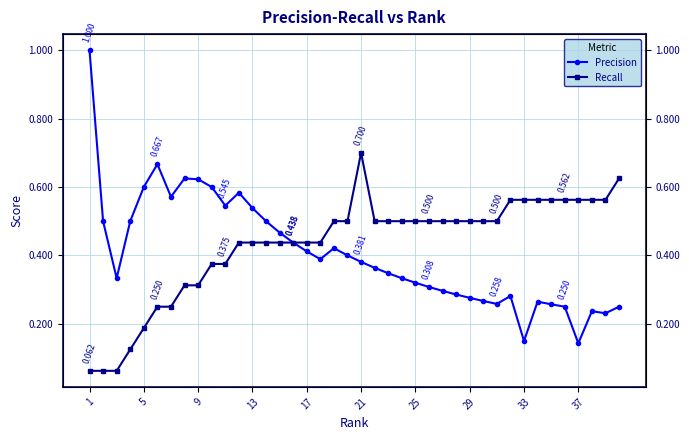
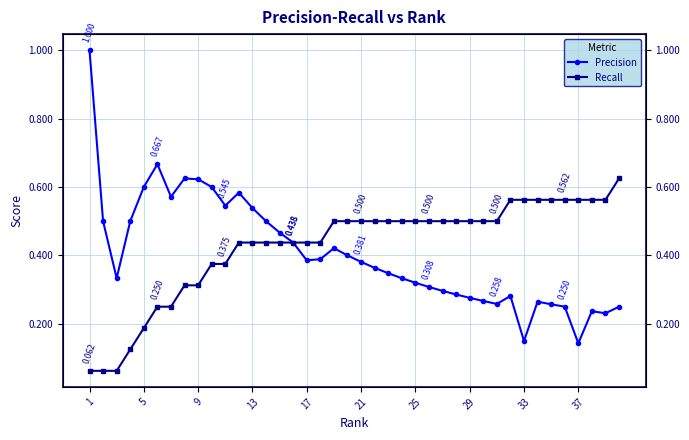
  {
    "Precision": {
      "5": 0.60,
      "9": 0.62,
      "13": 0.54,
-     "17": 0.41,
+     "17": 0.39,
      "29": 0.28,
      "33": 0.15,
      "37": 0.14
    },
    "Recall": {
      "1": 0.062,
-     "21": 0.700
+     "21": 0.500
    }
  }
